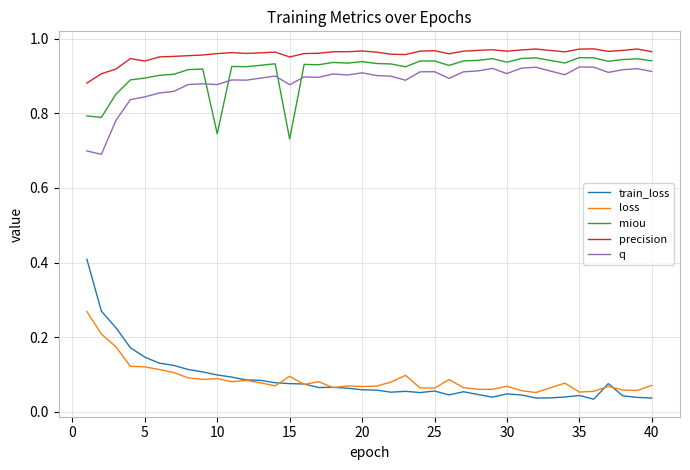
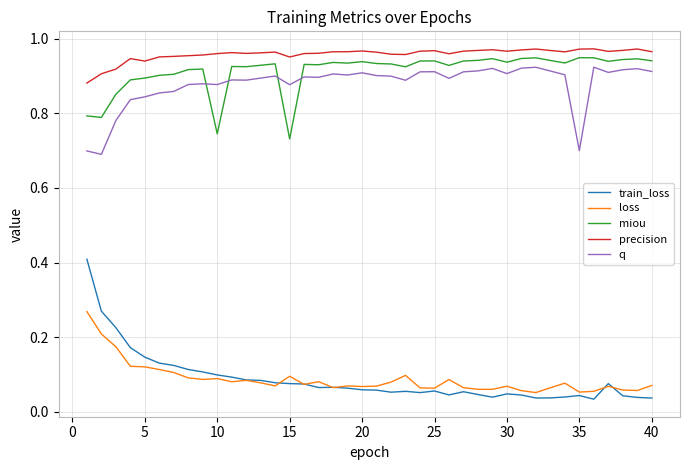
  {
    "train_loss": {
      "5": 0.15,
      "10": 0.10,
      "15": 0.08,
      "20": 0.06,
      "25": 0.06,
      "30": 0.05,
      "35": 0.04,
      "40": 0.04
    },
    "loss": {
      "5": 0.12,
      "10": 0.09,
      "15": 0.10,
      "20": 0.07,
      "25": 0.06,
      "30": 0.07,
      "35": 0.05,
      "40": 0.07
    },
    "miou": {
      "5": 0.89,
      "10": 0.75,
      "15": 0.73,
      "20": 0.94,
      "25": 0.94,
      "30": 0.94,
      "35": 0.95,
      "40": 0.94
    },
    "precision": {
      "5": 0.94,
      "10": 0.96,
      "15": 0.95,
      "20": 0.97,
      "25": 0.97,
      "30": 0.97,
      "35": 0.97,
      "40": 0.97
    },
    "q": {
      "5": 0.84,
      "10": 0.88,
      "15": 0.88,
      "20": 0.91,
      "25": 0.91,
      "30": 0.91,
-     "35": 0.92,
+     "35": 0.70,
      "40": 0.91
    }
  }
